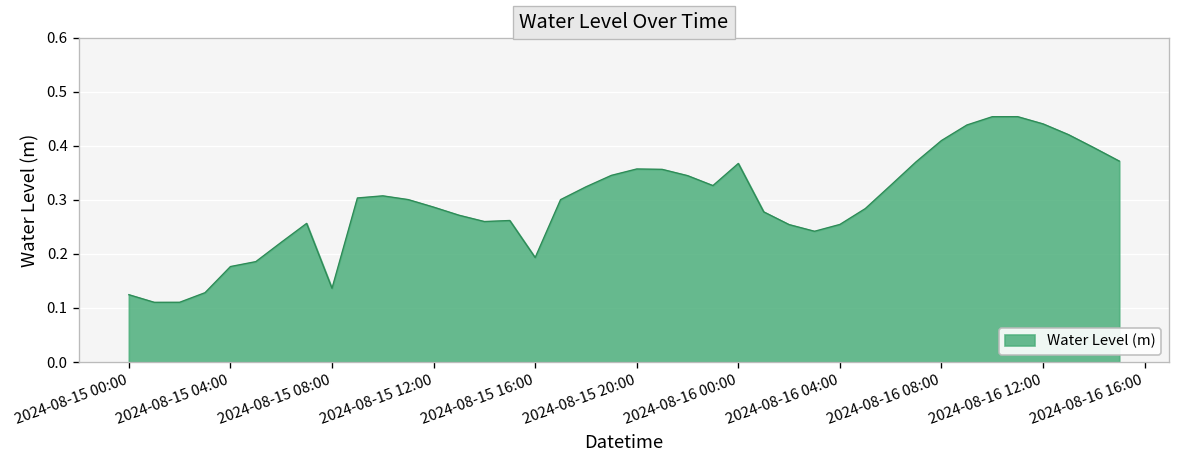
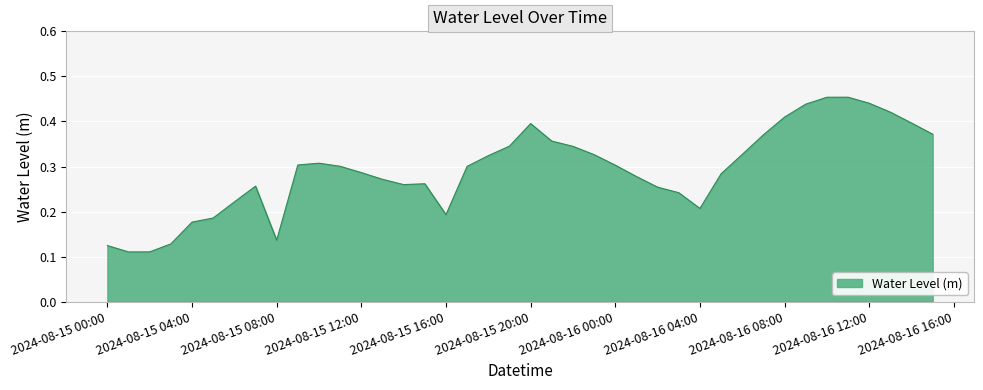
  {
    "2024-08-15 00:00": 0.12,
    "2024-08-15 04:00": 0.18,
    "2024-08-15 08:00": 0.14,
    "2024-08-15 12:00": 0.29,
    "2024-08-15 16:00": 0.19,
-   "2024-08-15 20:00": 0.36,
-   "2024-08-16 00:00": 0.37,
-   "2024-08-16 04:00": 0.25,
+   "2024-08-15 20:00": 0.40,
+   "2024-08-16 00:00": 0.30,
+   "2024-08-16 04:00": 0.21,
    "2024-08-16 08:00": 0.41,
    "2024-08-16 12:00": 0.44
  }
